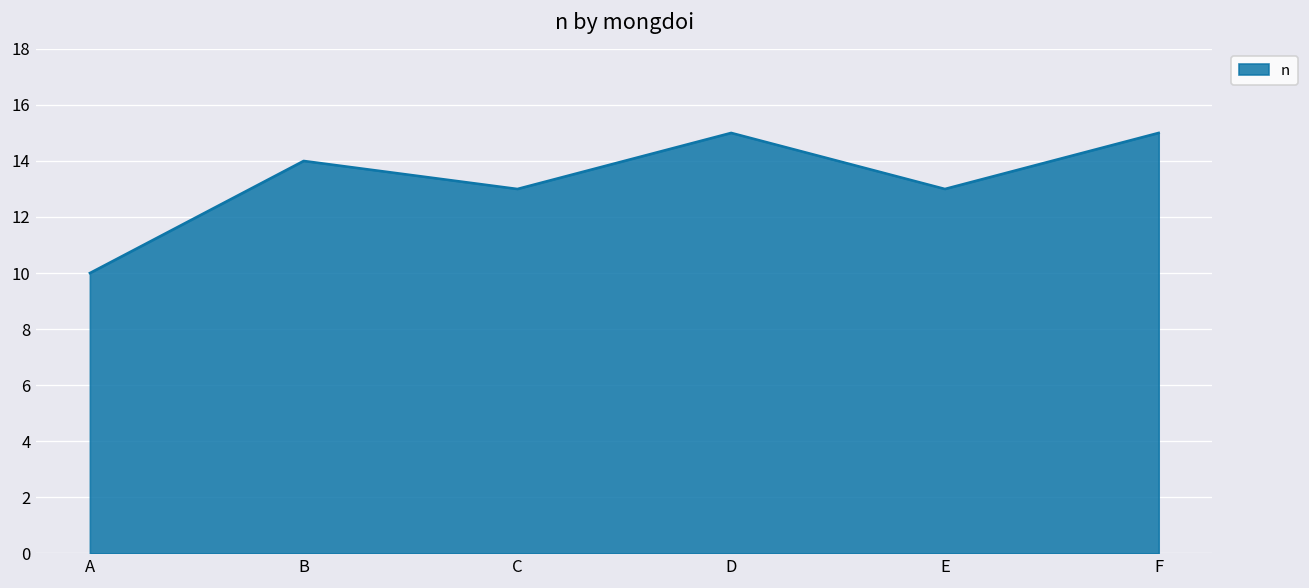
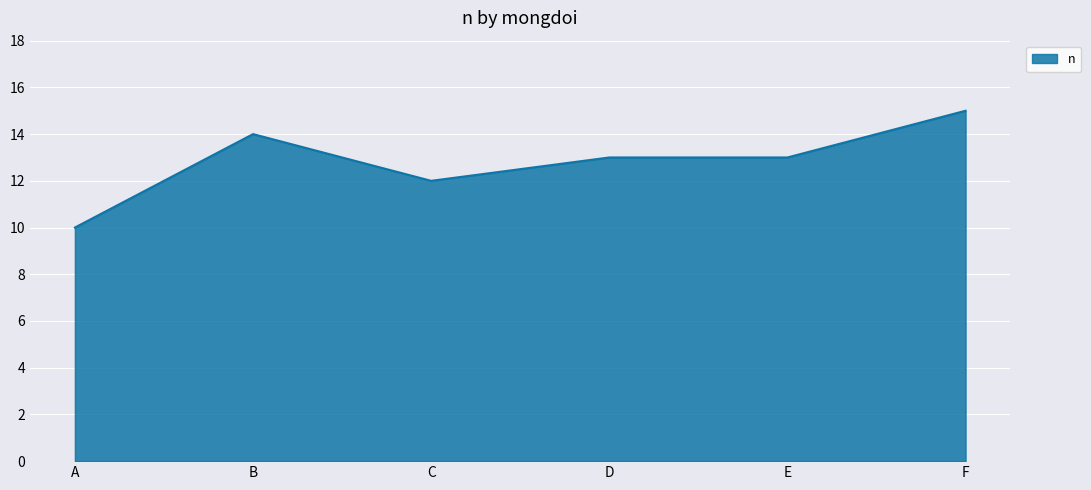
  {
    "A": 10,
    "B": 14,
-   "C": 13,
-   "D": 15,
+   "C": 12,
+   "D": 13,
    "E": 13,
    "F": 15
  }
